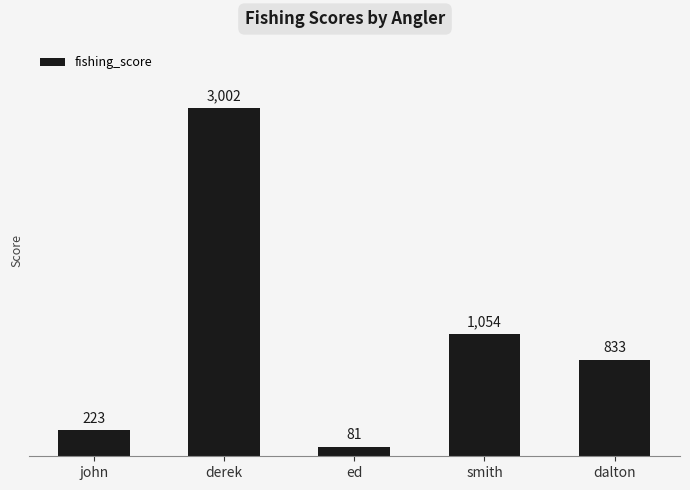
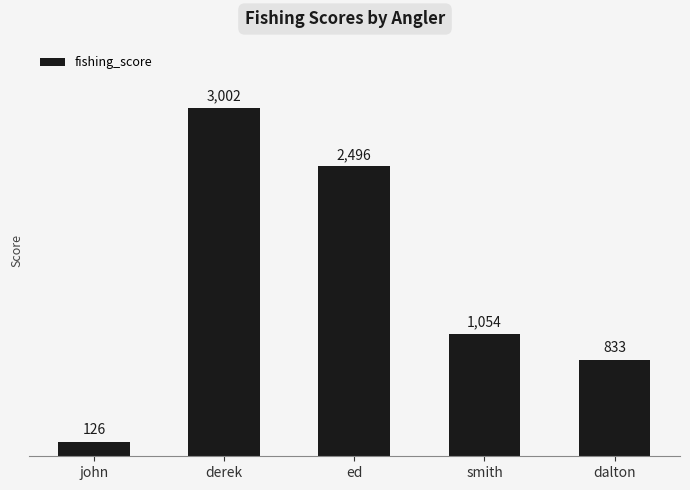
  {
-   "john": "223",
+   "john": "126",
    "derek": "3,002",
-   "ed": "81",
+   "ed": "2,496",
    "smith": "1,054",
    "dalton": "833"
  }
